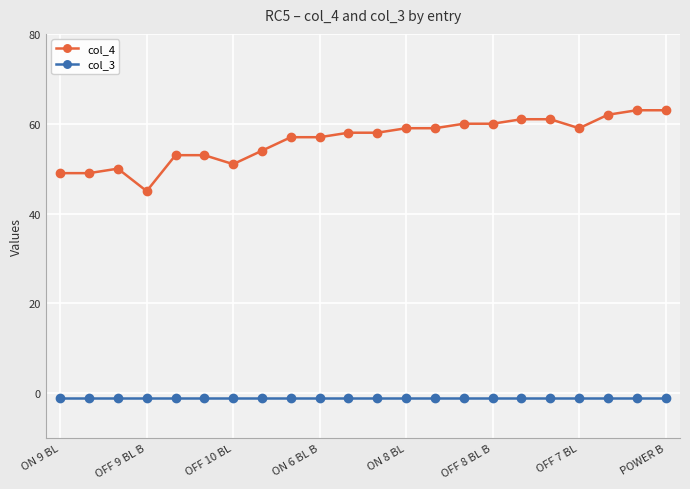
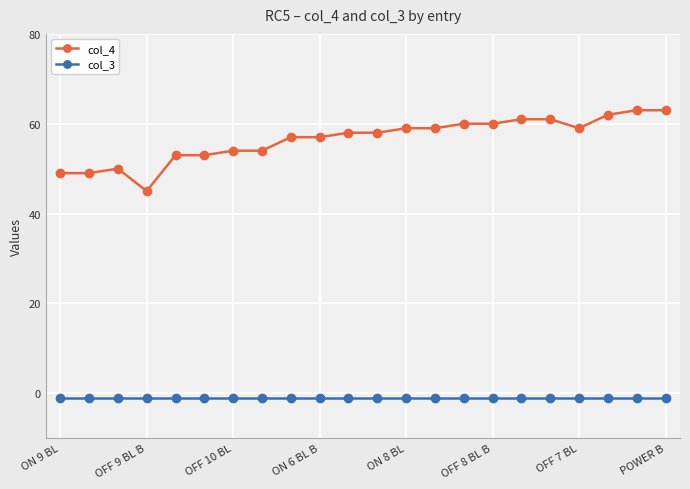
  {
    "col_4": {
      "ON 9 BL": 49,
      "OFF 9 BL B": 45,
-     "OFF 10 BL": 51,
+     "OFF 10 BL": 54,
      "ON 6 BL B": 57,
      "ON 8 BL": 59,
      "OFF 8 BL B": 60,
      "OFF 7 BL": 59,
      "POWER B": 63
    },
    "col_3": {
      "ON 9 BL": -1,
      "OFF 9 BL B": -1,
      "OFF 10 BL": -1,
      "ON 6 BL B": -1,
      "ON 8 BL": -1,
      "OFF 8 BL B": -1,
      "OFF 7 BL": -1,
      "POWER B": -1
    }
  }
